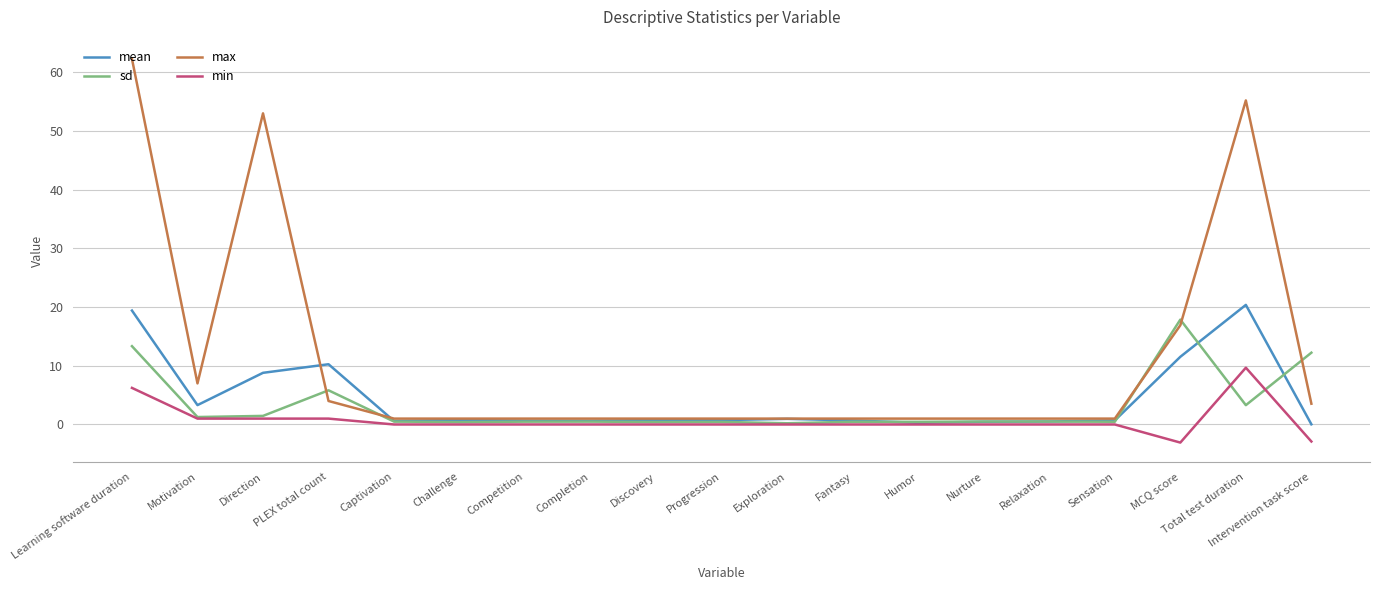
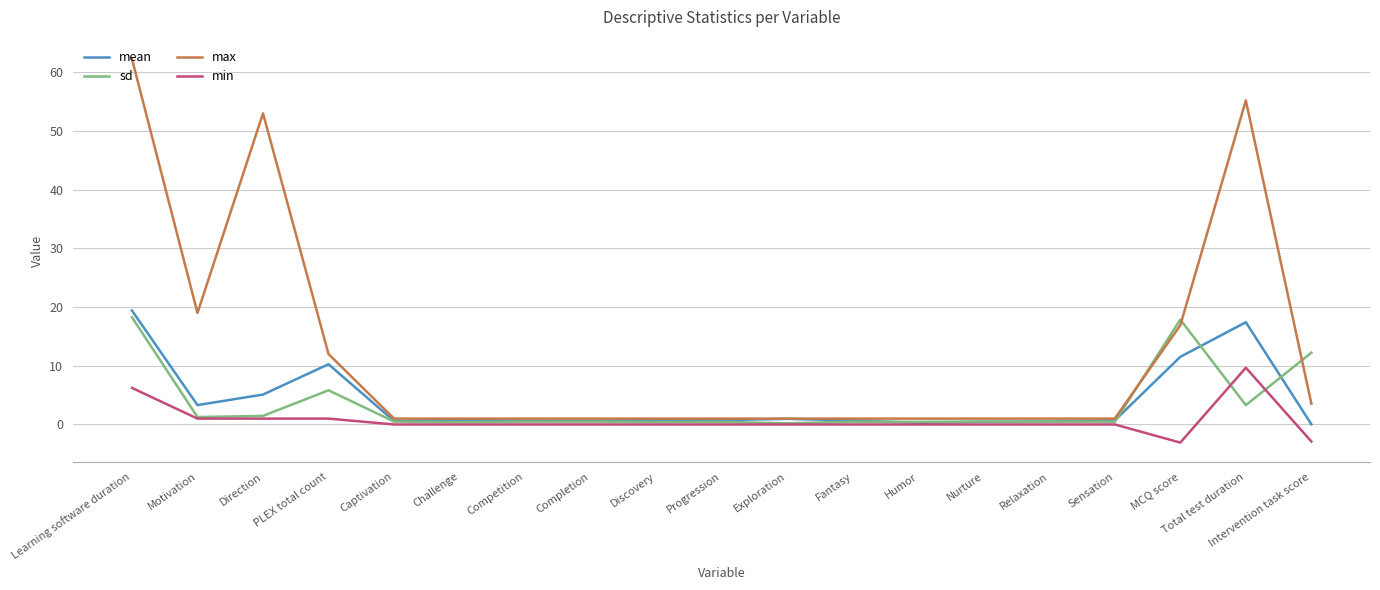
  {
    "mean": {
      "Learning software duration": 19,
      "Motivation": 3,
-     "Direction": 9,
+     "Direction": 5,
      "PLEX total count": 10,
      "MCQ score": 12,
-     "Total test duration": 20,
+     "Total test duration": 17,
      "Intervention task score": 0
    },
    "sd": {
-     "Learning software duration": 13,
+     "Learning software duration": 18,
      "Direction": 1,
      "PLEX total count": 6,
      "MCQ score": 18,
      "Total test duration": 3,
      "Intervention task score": 12
    },
    "max": {
      "Learning software duration": 62,
-     "Motivation": 7,
+     "Motivation": 19,
      "Direction": 53,
-     "PLEX total count": 4,
+     "PLEX total count": 12,
      "Humor": 1,
      "Nurture": 1,
      "Relaxation": 1,
      "MCQ score": 17,
      "Total test duration": 55,
      "Intervention task score": 4
    },
    "min": {
      "Learning software duration": 6,
      "Direction": 1,
      "PLEX total count": 1,
      "Captivation": 0,
      "Competition": 0,
      "Completion": 0,
      "Progression": 0,
      "Fantasy": 0,
      "Nurture": 0,
      "Relaxation": 0,
      "Sensation": 0,
      "MCQ score": -3,
      "Total test duration": 10,
      "Intervention task score": -3
    }
  }
